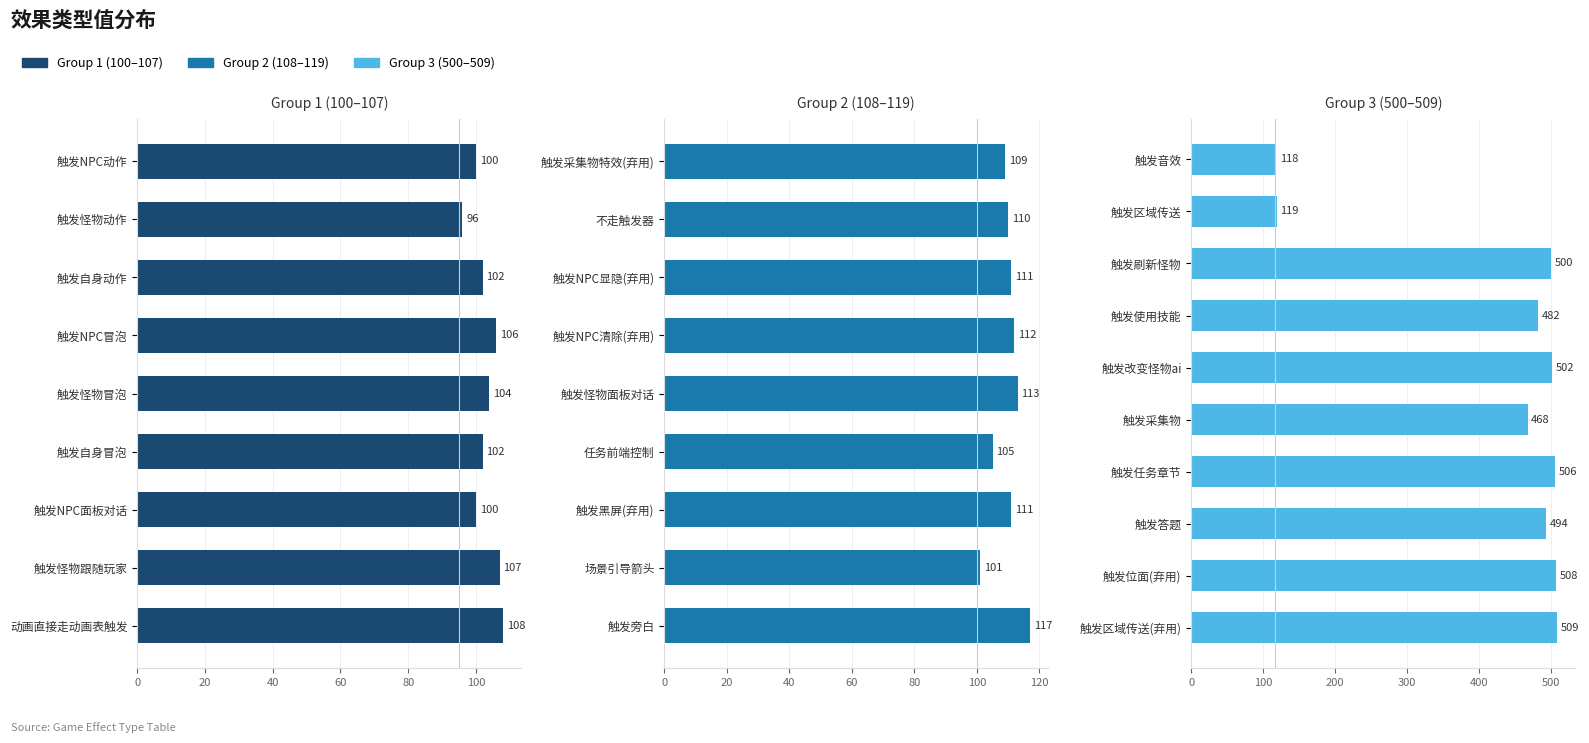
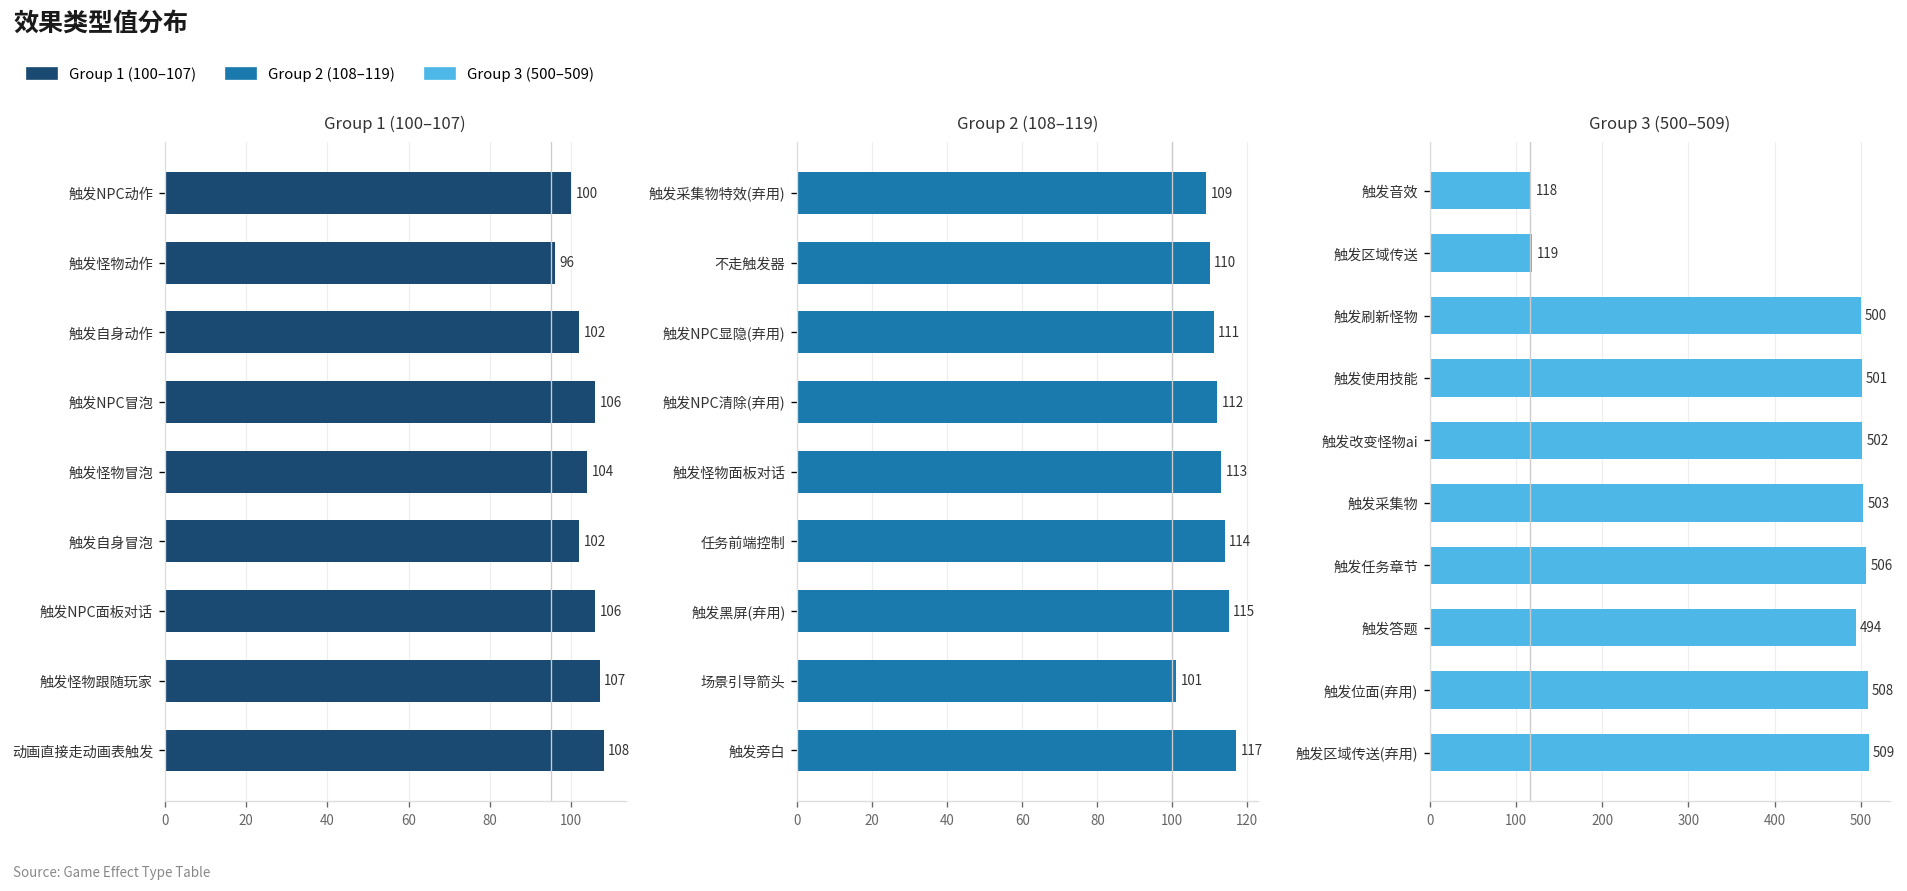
  {
    "Group 1 (100–107)": {
      "触发NPC动作": 100,
      "触发怪物动作": 96,
      "触发自身动作": 102,
      "触发NPC冒泡": 106,
      "触发怪物冒泡": 104,
      "触发自身冒泡": 102,
-     "触发NPC面板对话": 100,
+     "触发NPC面板对话": 106,
      "触发怪物跟随玩家": 107,
      "动画直接走动画表触发": 108
    },
    "Group 2 (108–119)": {
      "触发采集物特效(弃用)": 109,
      "不走触发器": 110,
      "触发NPC显隐(弃用)": 111,
      "触发NPC清除(弃用)": 112,
      "触发怪物面板对话": 113,
-     "任务前端控制": 105,
-     "触发黑屏(弃用)": 111,
+     "任务前端控制": 114,
+     "触发黑屏(弃用)": 115,
      "场景引导箭头": 101,
      "触发旁白": 117
    },
    "Group 3 (500–509)": {
      "触发音效": 118,
      "触发区域传送": 119,
      "触发刷新怪物": 500,
-     "触发使用技能": 482,
+     "触发使用技能": 501,
      "触发改变怪物ai": 502,
-     "触发采集物": 468,
+     "触发采集物": 503,
      "触发任务章节": 506,
      "触发答题": 494,
      "触发位面(弃用)": 508,
      "触发区域传送(弃用)": 509
    }
  }
